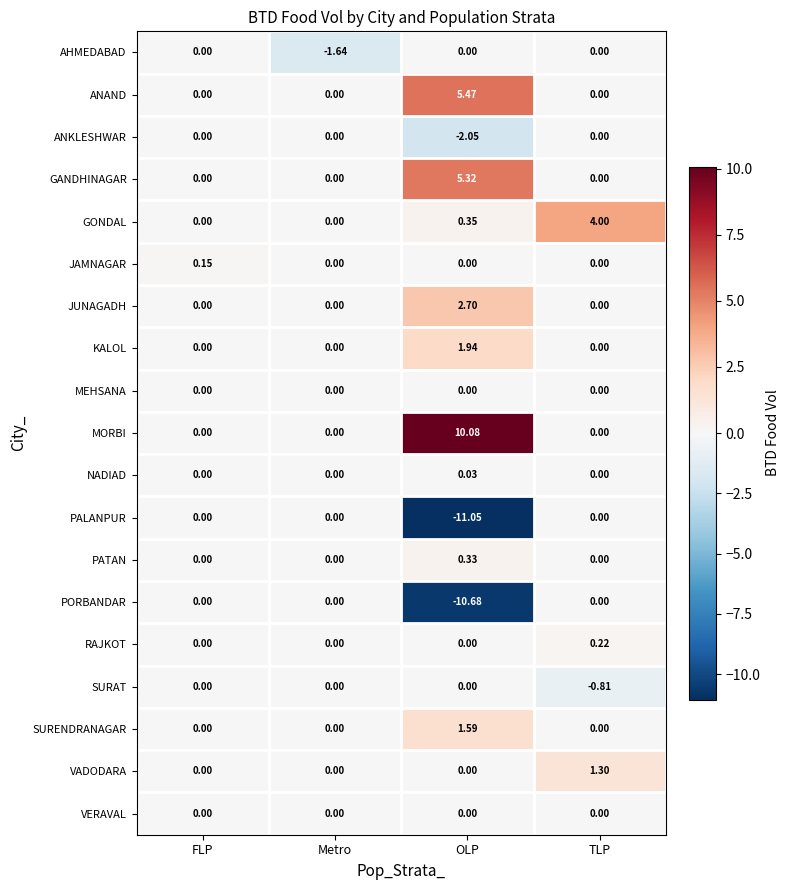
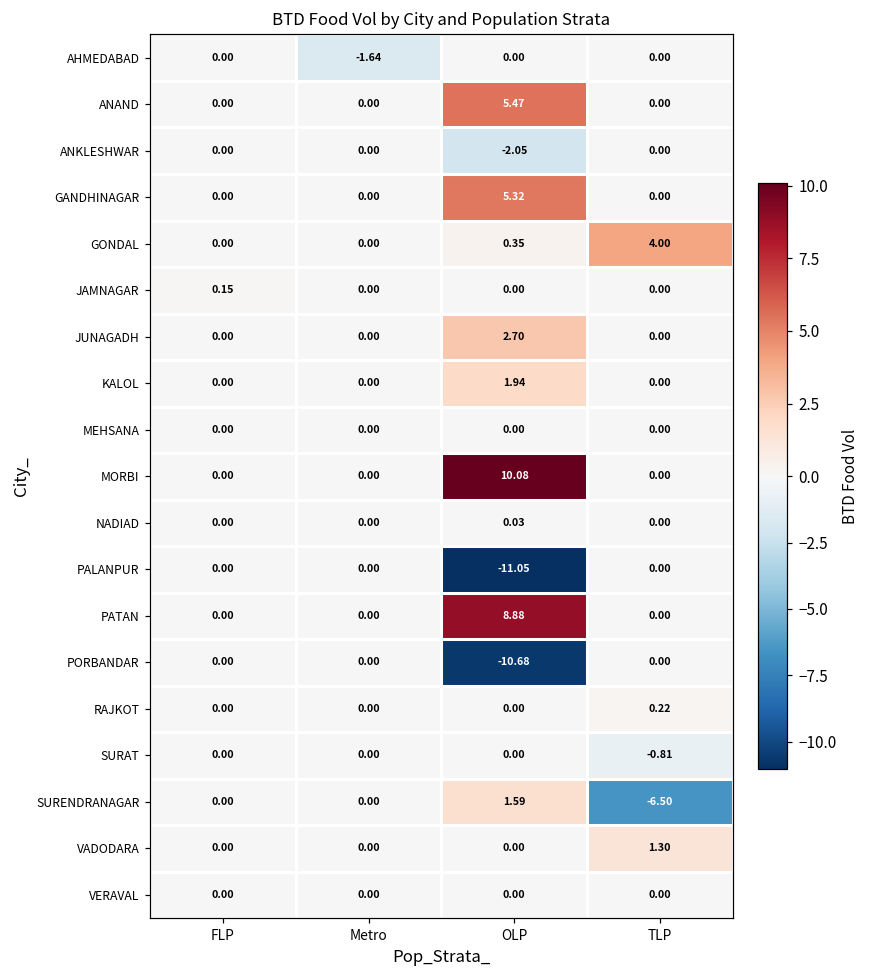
  {
    "AHMEDABAD": {
      "FLP": 0.00,
      "Metro": -1.64,
      "OLP": 0.00,
      "TLP": 0.00
    },
    "ANAND": {
      "FLP": 0.00,
      "Metro": 0.00,
      "OLP": 5.47,
      "TLP": 0.00
    },
    "ANKLESHWAR": {
      "FLP": 0.00,
      "Metro": 0.00,
      "OLP": -2.05,
      "TLP": 0.00
    },
    "GANDHINAGAR": {
      "FLP": 0.00,
      "Metro": 0.00,
      "OLP": 5.32,
      "TLP": 0.00
    },
    "GONDAL": {
      "FLP": 0.00,
      "Metro": 0.00,
      "OLP": 0.35,
      "TLP": 4.00
    },
    "JAMNAGAR": {
      "FLP": 0.15,
      "Metro": 0.00,
      "OLP": 0.00,
      "TLP": 0.00
    },
    "JUNAGADH": {
      "FLP": 0.00,
      "Metro": 0.00,
      "OLP": 2.70,
      "TLP": 0.00
    },
    "KALOL": {
      "FLP": 0.00,
      "Metro": 0.00,
      "OLP": 1.94,
      "TLP": 0.00
    },
    "MEHSANA": {
      "FLP": 0.00,
      "Metro": 0.00,
      "OLP": 0.00,
      "TLP": 0.00
    },
    "MORBI": {
      "FLP": 0.00,
      "Metro": 0.00,
      "OLP": 10.08,
      "TLP": 0.00
    },
    "NADIAD": {
      "FLP": 0.00,
      "Metro": 0.00,
      "OLP": 0.03,
      "TLP": 0.00
    },
    "PALANPUR": {
      "FLP": 0.00,
      "Metro": 0.00,
      "OLP": -11.05,
      "TLP": 0.00
    },
    "PATAN": {
      "FLP": 0.00,
      "Metro": 0.00,
-     "OLP": 0.33,
+     "OLP": 8.88,
      "TLP": 0.00
    },
    "PORBANDAR": {
      "FLP": 0.00,
      "Metro": 0.00,
      "OLP": -10.68,
      "TLP": 0.00
    },
    "RAJKOT": {
      "FLP": 0.00,
      "Metro": 0.00,
      "OLP": 0.00,
      "TLP": 0.22
    },
    "SURAT": {
      "FLP": 0.00,
      "Metro": 0.00,
      "OLP": 0.00,
      "TLP": -0.81
    },
    "SURENDRANAGAR": {
      "FLP": 0.00,
      "Metro": 0.00,
      "OLP": 1.59,
-     "TLP": 0.00
+     "TLP": -6.50
    },
    "VADODARA": {
      "FLP": 0.00,
      "Metro": 0.00,
      "OLP": 0.00,
      "TLP": 1.30
    },
    "VERAVAL": {
      "FLP": 0.00,
      "Metro": 0.00,
      "OLP": 0.00,
      "TLP": 0.00
    }
  }
